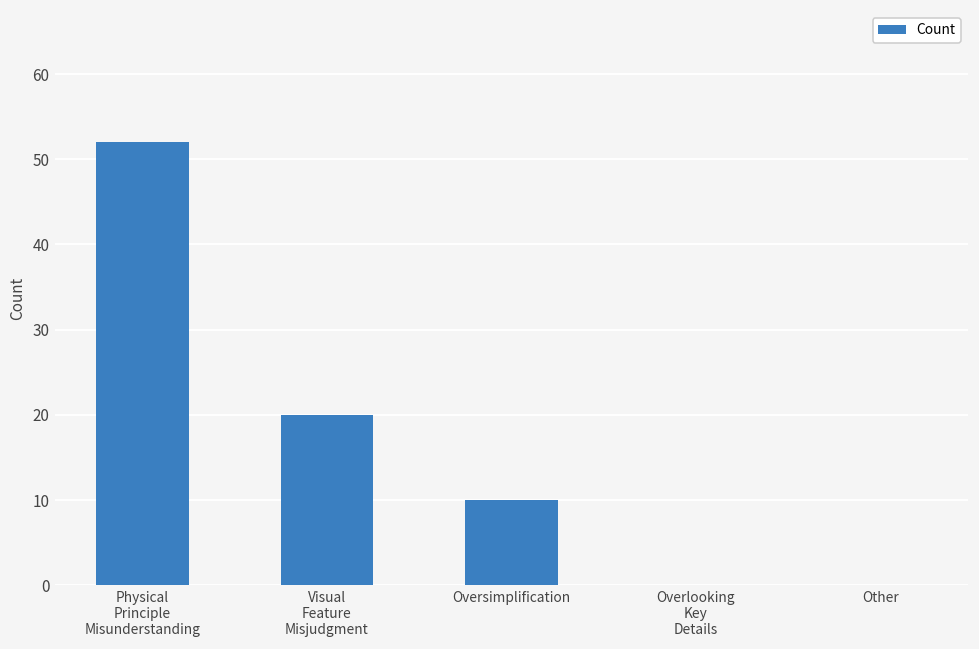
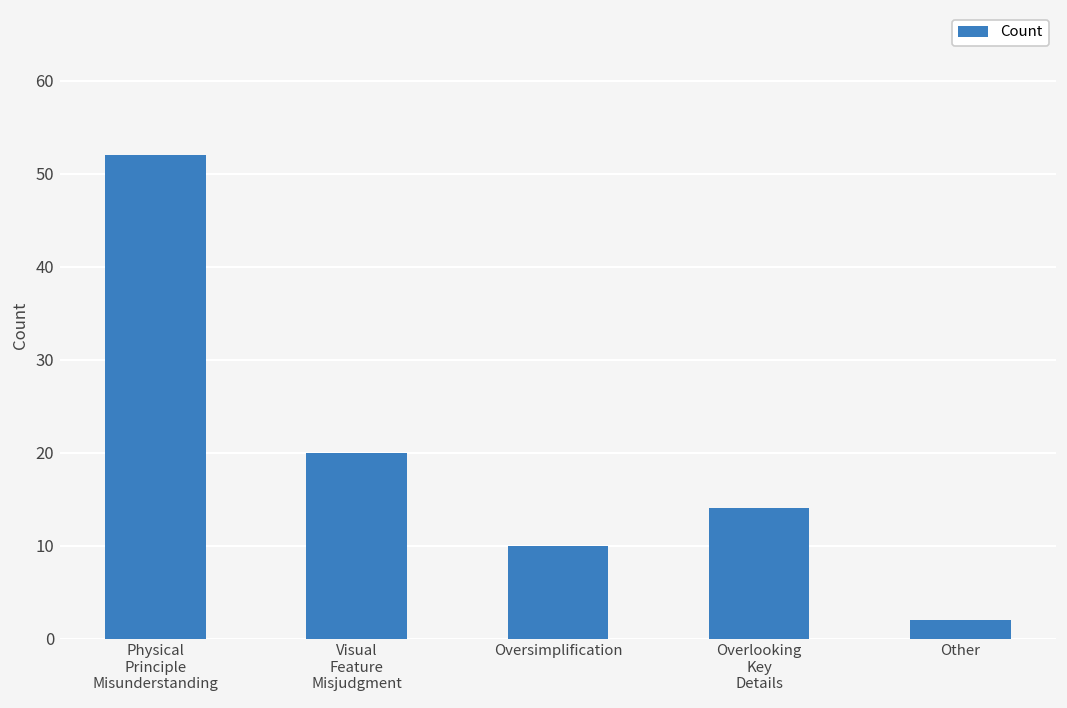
  {
    "Physical Principle Misunderstanding": 52,
    "Visual Feature Misjudgment": 20,
    "Oversimplification": 10,
-   "Overlooking Key Details": 0,
-   "Other": 0
+   "Overlooking Key Details": 14,
+   "Other": 2
  }
